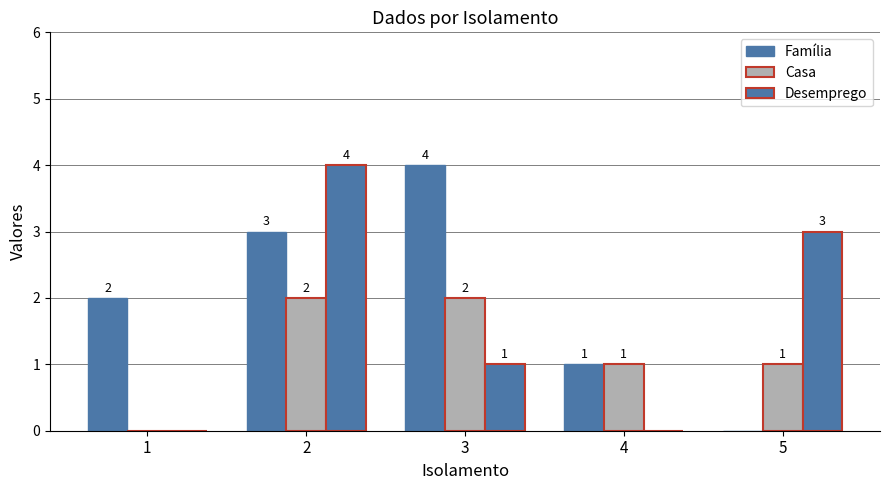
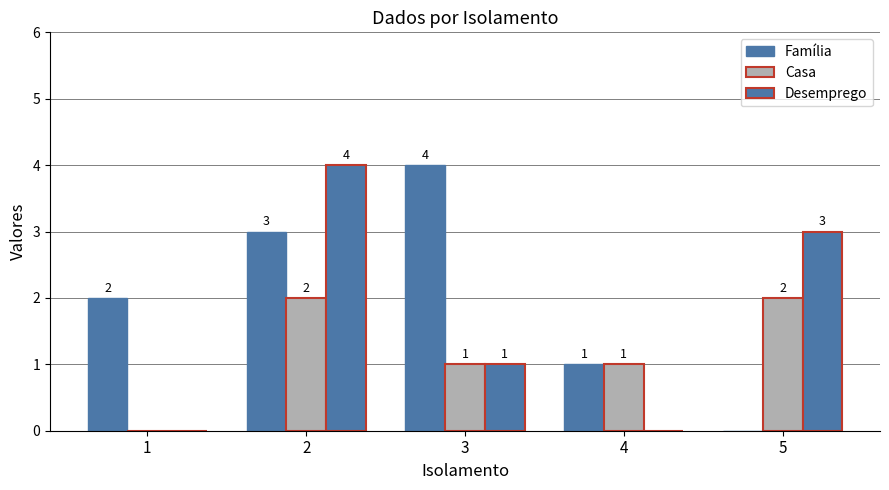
  {
    "Casa": {
      "2": 2,
-     "3": 2,
+     "3": 1,
      "4": 1,
-     "5": 1
+     "5": 2
    }
  }
